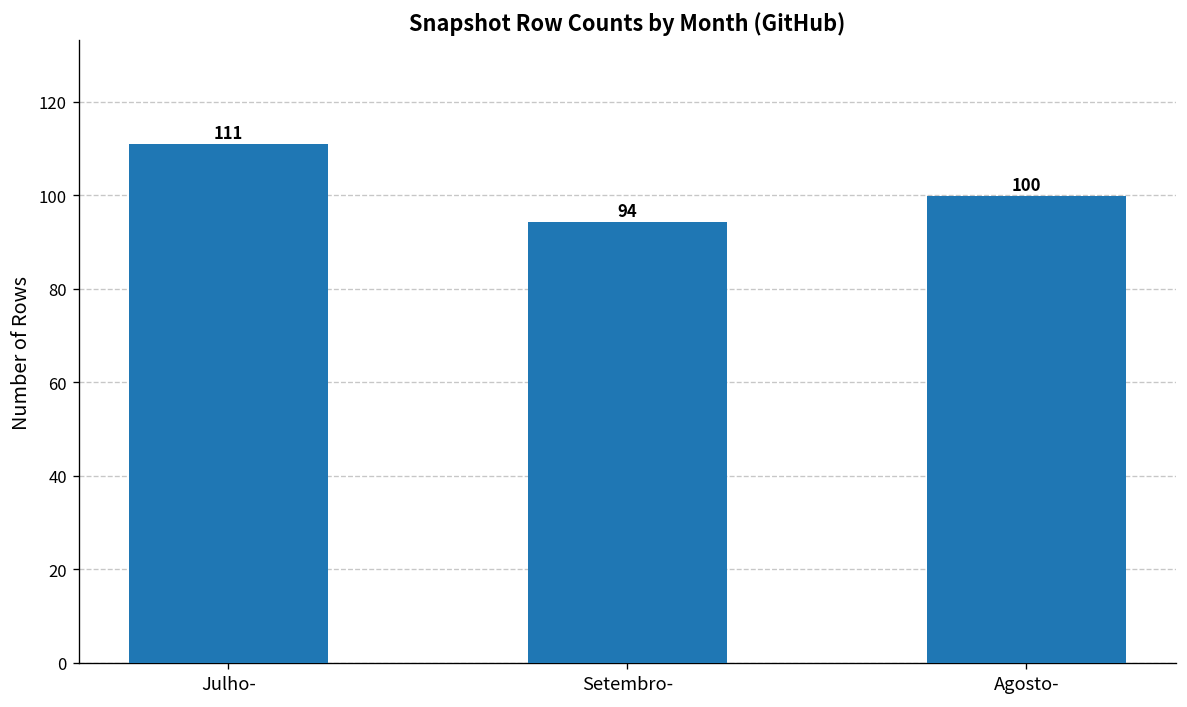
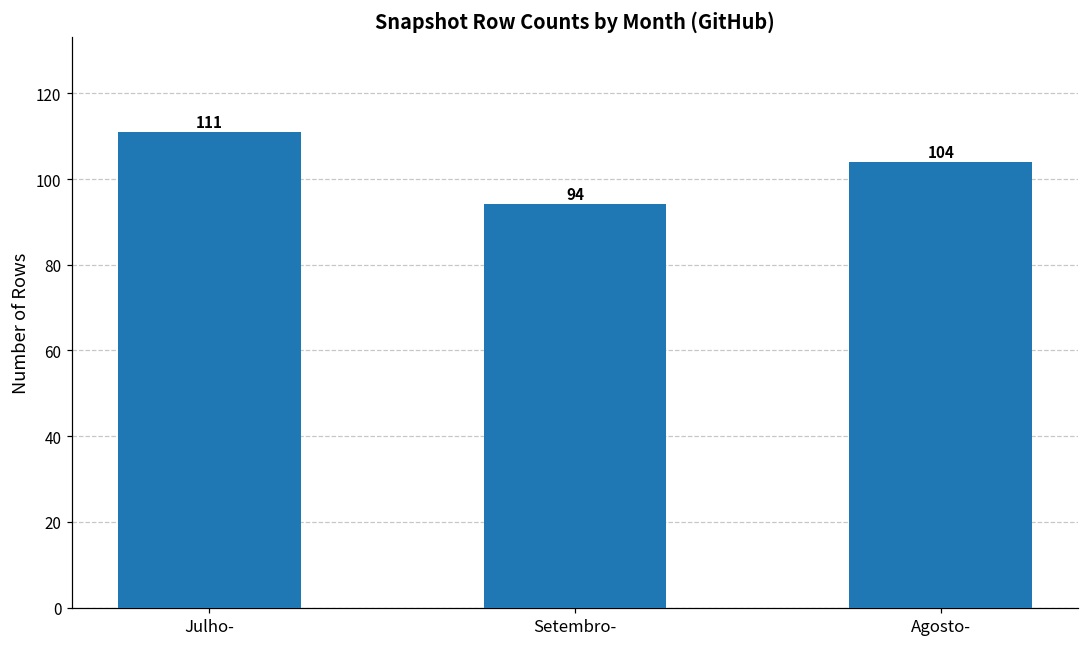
  {
    "Julho-": 111,
    "Setembro-": 94,
-   "Agosto-": 100
+   "Agosto-": 104
  }
